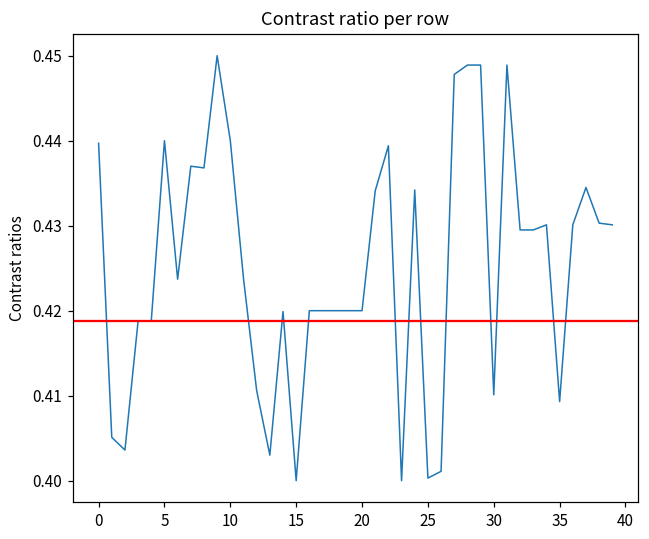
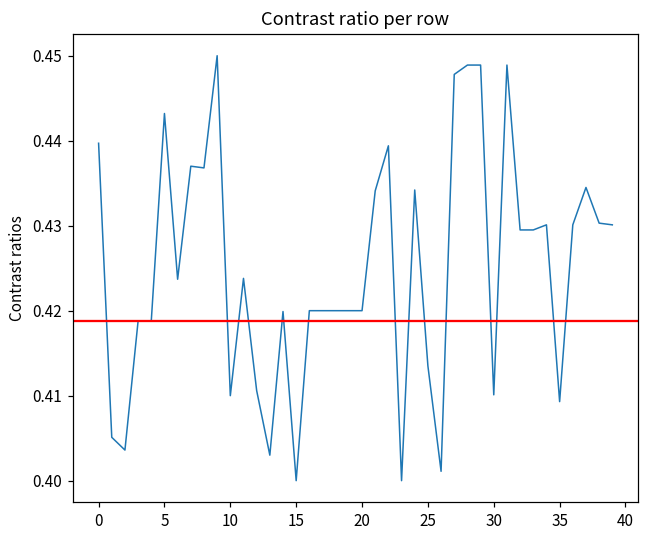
  {
    "0": 0.440,
-   "5": 0.440,
-   "10": 0.44,
+   "5": 0.443,
+   "10": 0.41,
    "15": 0.400,
    "20": 0.420,
-   "25": 0.400,
+   "25": 0.414,
    "30": 0.410,
    "35": 0.409
  }
